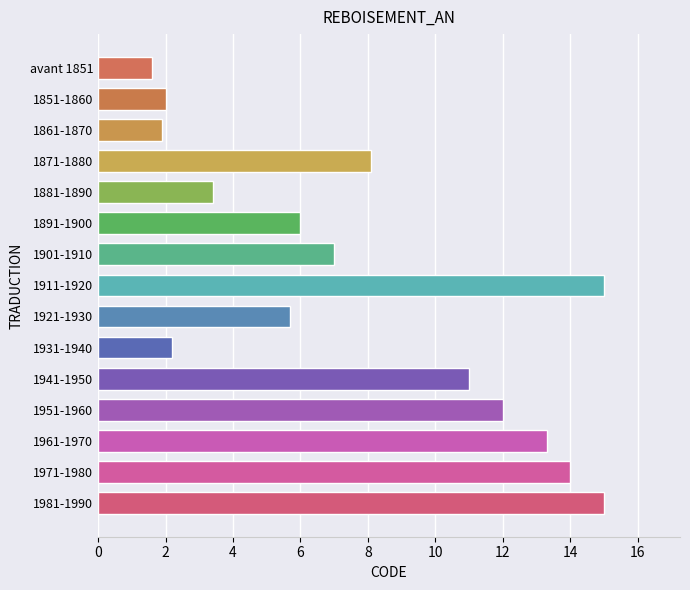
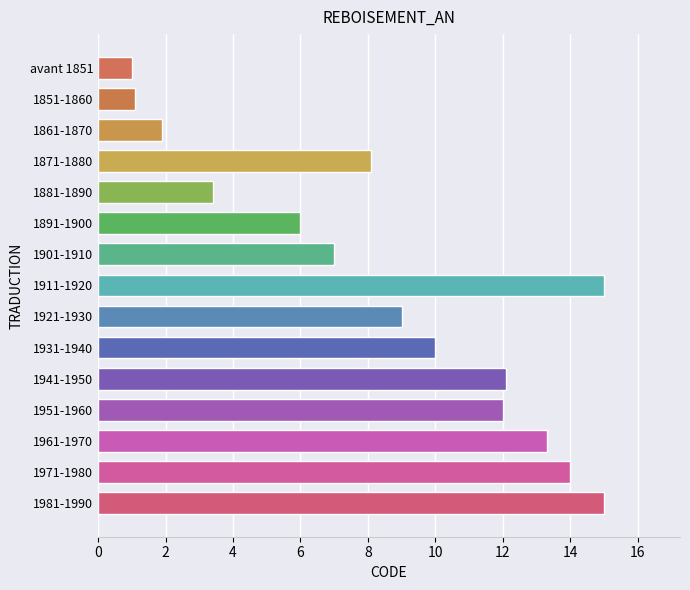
  {
-   "avant 1851": 1.6,
-   "1851-1860": 2.0,
+   "avant 1851": 1.0,
+   "1851-1860": 1.1,
    "1861-1870": 1.9,
    "1871-1880": 8.1,
    "1881-1890": 3.4,
    "1891-1900": 6.0,
    "1901-1910": 7.0,
    "1911-1920": 15.0,
-   "1921-1930": 5.7,
-   "1931-1940": 2.2,
-   "1941-1950": 11.0,
+   "1921-1930": 9.0,
+   "1931-1940": 10.0,
+   "1941-1950": 12.1,
    "1951-1960": 12.0,
    "1961-1970": 13.3,
    "1971-1980": 14.0,
    "1981-1990": 15.0
  }
